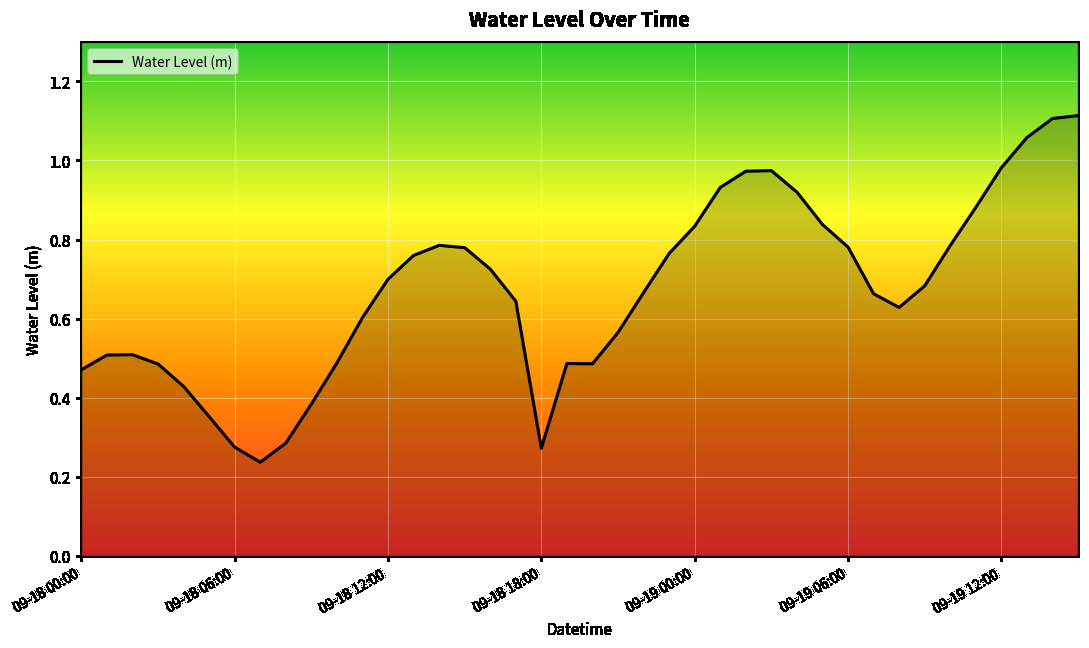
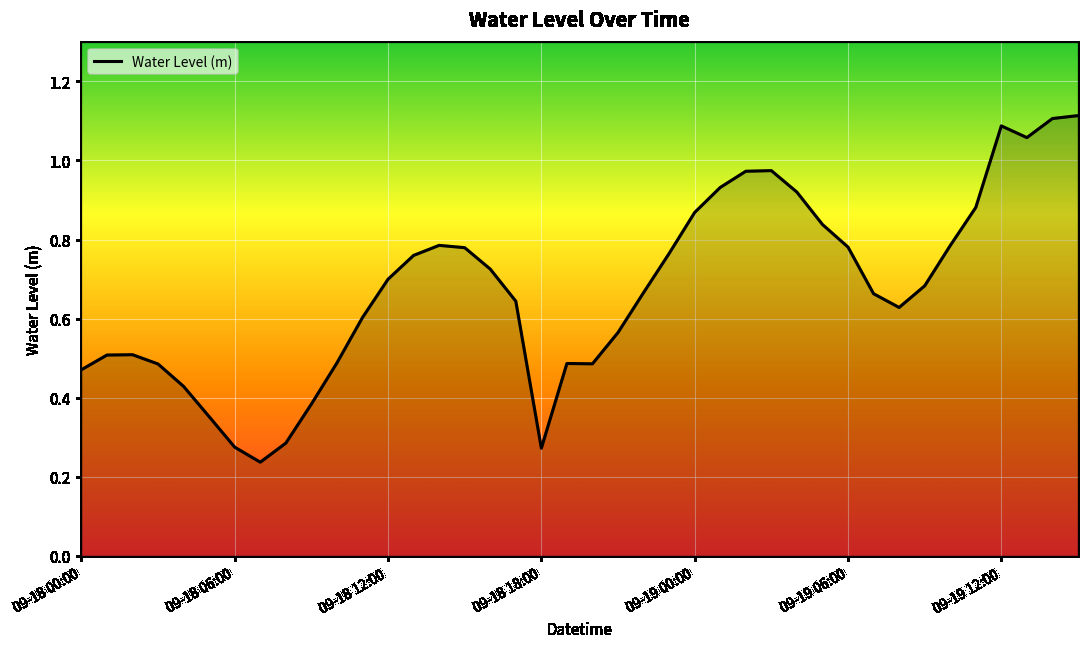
  {
    "09-18 00:00": 0.47,
    "09-18 06:00": 0.27,
    "09-18 12:00": 0.70,
    "09-18 18:00": 0.27,
-   "09-19 00:00": 0.83,
+   "09-19 00:00": 0.87,
    "09-19 06:00": 0.78,
-   "09-19 12:00": 0.98
+   "09-19 12:00": 1.09
  }
